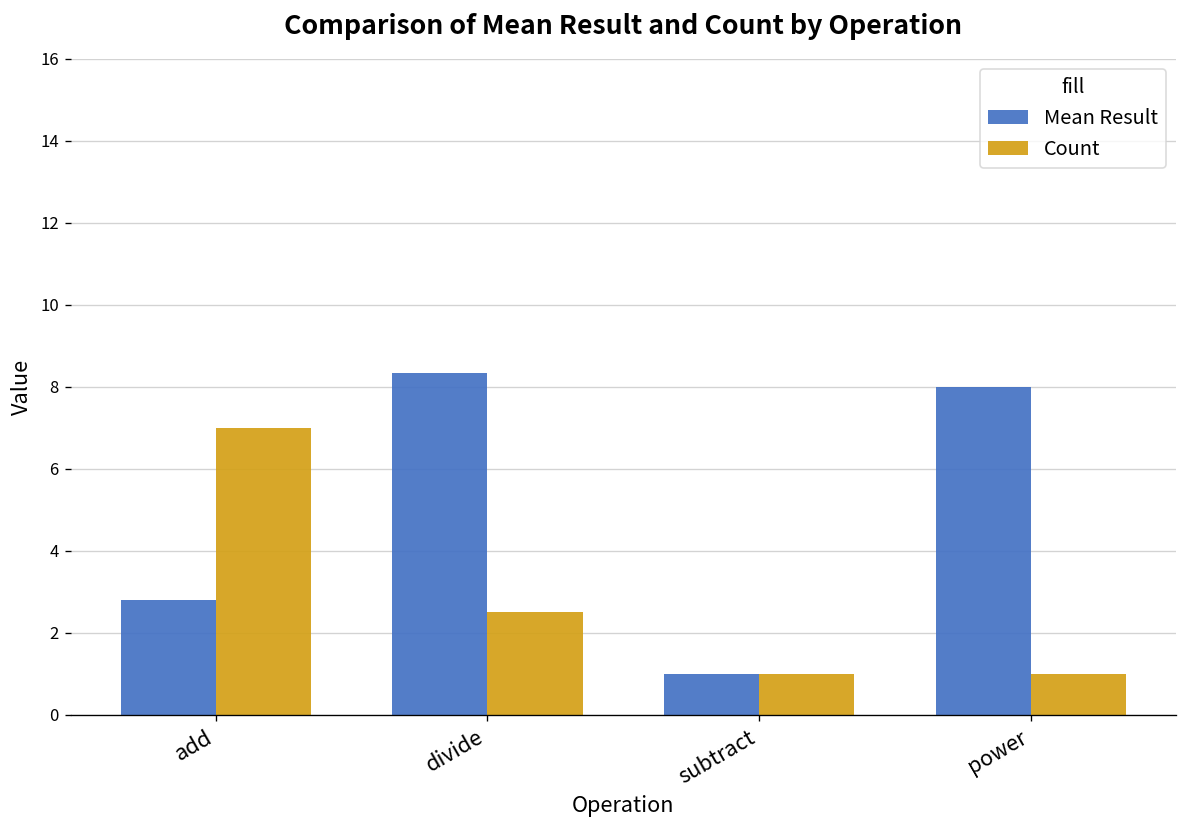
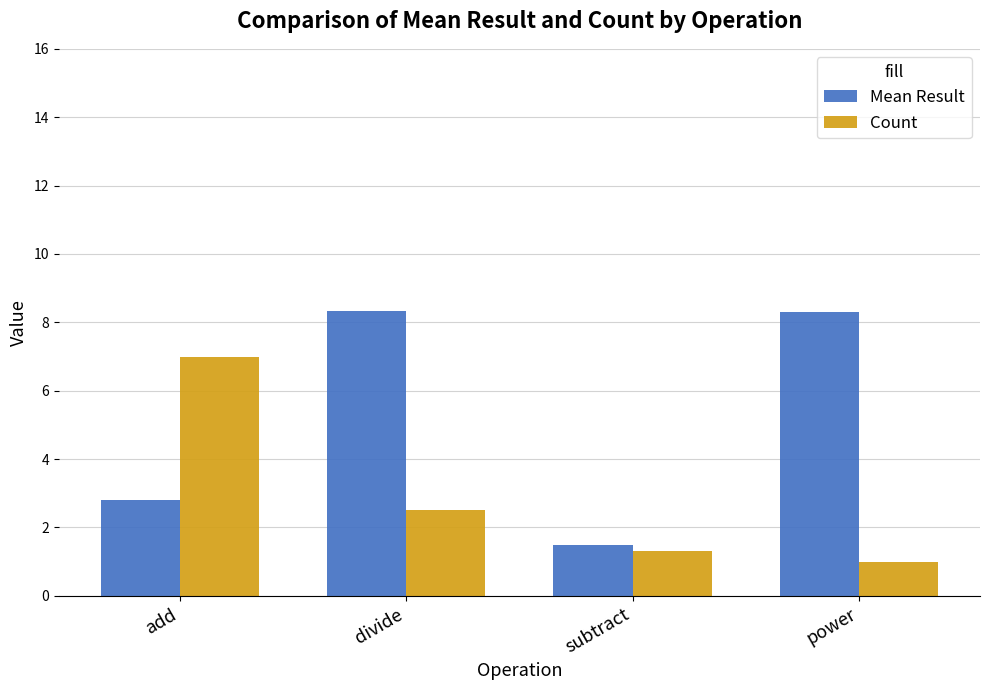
  {
    "Mean Result": {
      "add": 2.8,
      "divide": 8.3,
-     "subtract": 1.0,
-     "power": 8.0
+     "subtract": 1.5,
+     "power": 8.3
    },
    "Count": {
      "add": 7.0,
      "divide": 2.5,
-     "subtract": 1.0,
+     "subtract": 1.3,
      "power": 1.0
    }
  }
